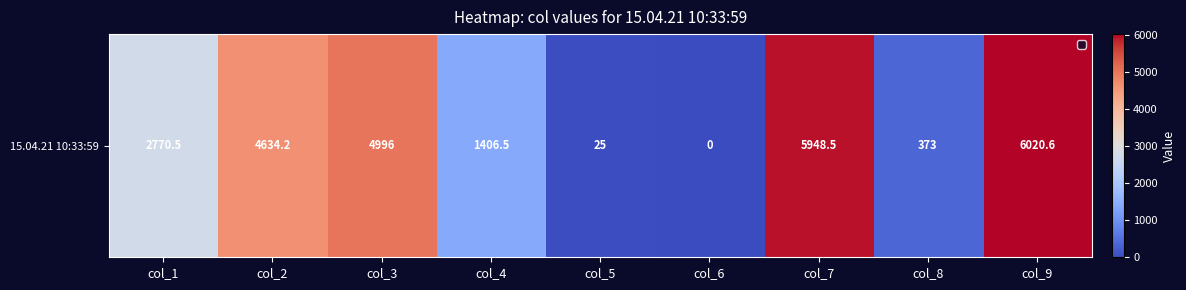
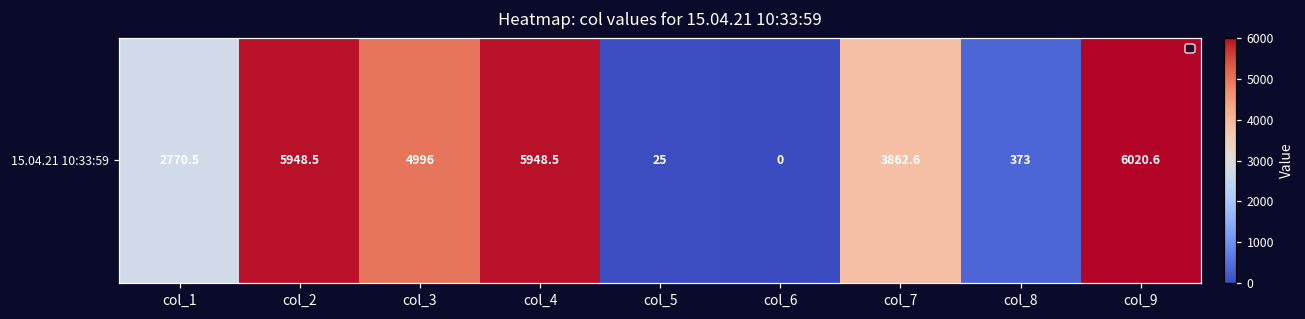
  {
    "15.04.21 10:33:59": {
-     "col_2": 4634.2,
+     "col_2": 5948.5,
      "col_3": 4996,
-     "col_4": 1406.5,
+     "col_4": 5948.5,
      "col_5": 25,
      "col_6": 0,
-     "col_7": 5948.5,
+     "col_7": 3862.6,
      "col_8": 373,
      "col_9": 6020.6
    }
  }
